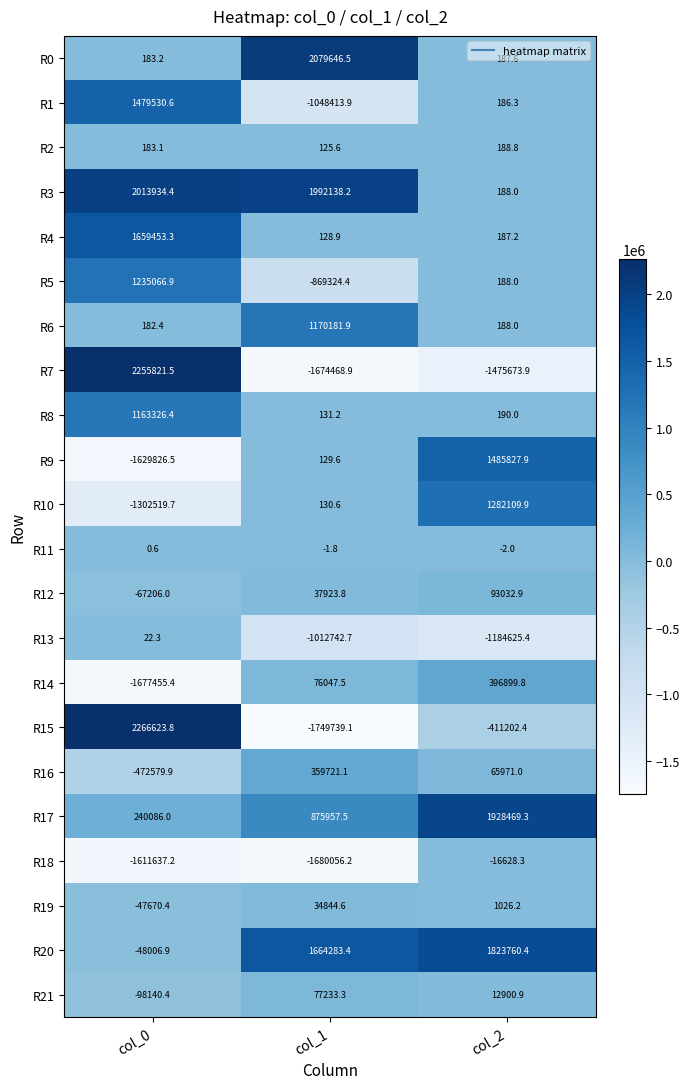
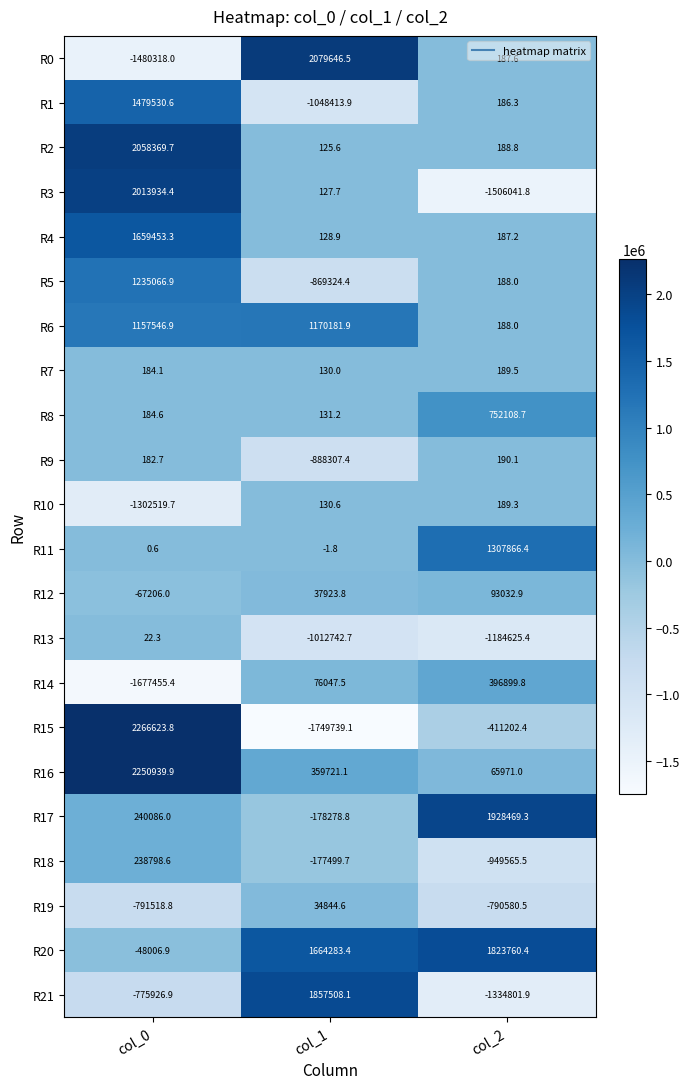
  {
    "R0": {
-     "col_0": 183.2,
+     "col_0": -1480318.0,
      "col_1": 2079646.5
    },
    "R1": {
      "col_0": 1479530.6,
      "col_1": -1048413.9,
      "col_2": 186.3
    },
    "R2": {
-     "col_0": 183.1,
+     "col_0": 2058369.7,
      "col_1": 125.6,
      "col_2": 188.8
    },
    "R3": {
      "col_0": 2013934.4,
-     "col_1": 1992138.2,
-     "col_2": 188.0
+     "col_1": 127.7,
+     "col_2": -1506041.8
    },
    "R4": {
      "col_0": 1659453.3,
      "col_1": 128.9,
      "col_2": 187.2
    },
    "R5": {
      "col_0": 1235066.9,
      "col_1": -869324.4,
      "col_2": 188.0
    },
    "R6": {
-     "col_0": 182.4,
+     "col_0": 1157546.9,
      "col_1": 1170181.9,
      "col_2": 188.0
    },
    "R7": {
-     "col_0": 2255821.5,
-     "col_1": -1674468.9,
-     "col_2": -1475673.9
+     "col_0": 184.1,
+     "col_1": 130.0,
+     "col_2": 189.5
    },
    "R8": {
-     "col_0": 1163326.4,
+     "col_0": 184.6,
      "col_1": 131.2,
-     "col_2": 190.0
+     "col_2": 752108.7
    },
    "R9": {
-     "col_0": -1629826.5,
-     "col_1": 129.6,
-     "col_2": 1485827.9
+     "col_0": 182.7,
+     "col_1": -888307.4,
+     "col_2": 190.1
    },
    "R10": {
      "col_0": -1302519.7,
      "col_1": 130.6,
-     "col_2": 1282109.9
+     "col_2": 189.3
    },
    "R11": {
      "col_0": 0.6,
      "col_1": -1.8,
-     "col_2": -2.0
+     "col_2": 1307866.4
    },
    "R12": {
      "col_0": -67206.0,
      "col_1": 37923.8,
      "col_2": 93032.9
    },
    "R13": {
      "col_0": 22.3,
      "col_1": -1012742.7,
      "col_2": -1184625.4
    },
    "R14": {
      "col_0": -1677455.4,
      "col_1": 76047.5,
      "col_2": 396899.8
    },
    "R15": {
      "col_0": 2266623.8,
      "col_1": -1749739.1,
      "col_2": -411202.4
    },
    "R16": {
-     "col_0": -472579.9,
+     "col_0": 2250939.9,
      "col_1": 359721.1,
      "col_2": 65971.0
    },
    "R17": {
      "col_0": 240086.0,
-     "col_1": 875957.5,
+     "col_1": -178278.8,
      "col_2": 1928469.3
    },
    "R18": {
-     "col_0": -1611637.2,
-     "col_1": -1680056.2,
-     "col_2": -16628.3
+     "col_0": 238798.6,
+     "col_1": -177499.7,
+     "col_2": -949565.5
    },
    "R19": {
-     "col_0": -47670.4,
+     "col_0": -791518.8,
      "col_1": 34844.6,
-     "col_2": 1026.2
+     "col_2": -790580.5
    },
    "R20": {
      "col_0": -48006.9,
      "col_1": 1664283.4,
      "col_2": 1823760.4
    },
    "R21": {
-     "col_0": -98140.4,
-     "col_1": 77233.3,
-     "col_2": 12900.9
+     "col_0": -775926.9,
+     "col_1": 1857508.1,
+     "col_2": -1334801.9
    }
  }
